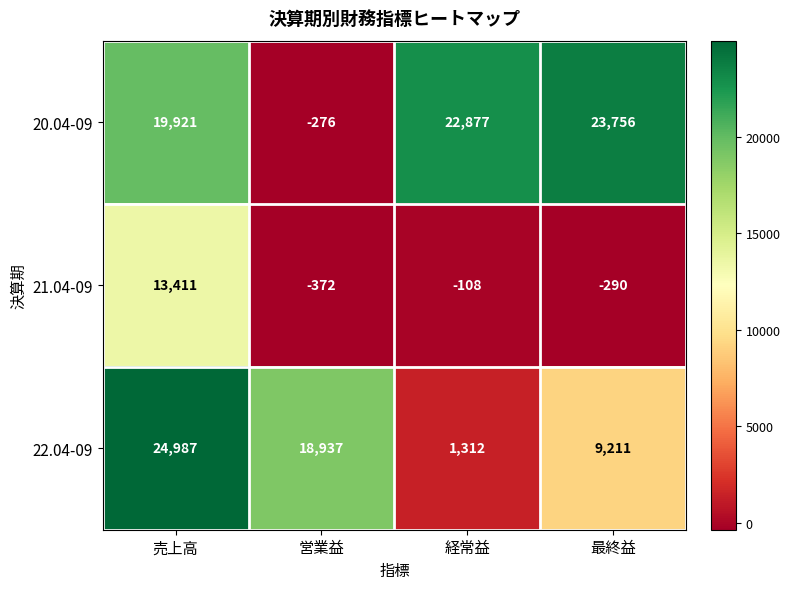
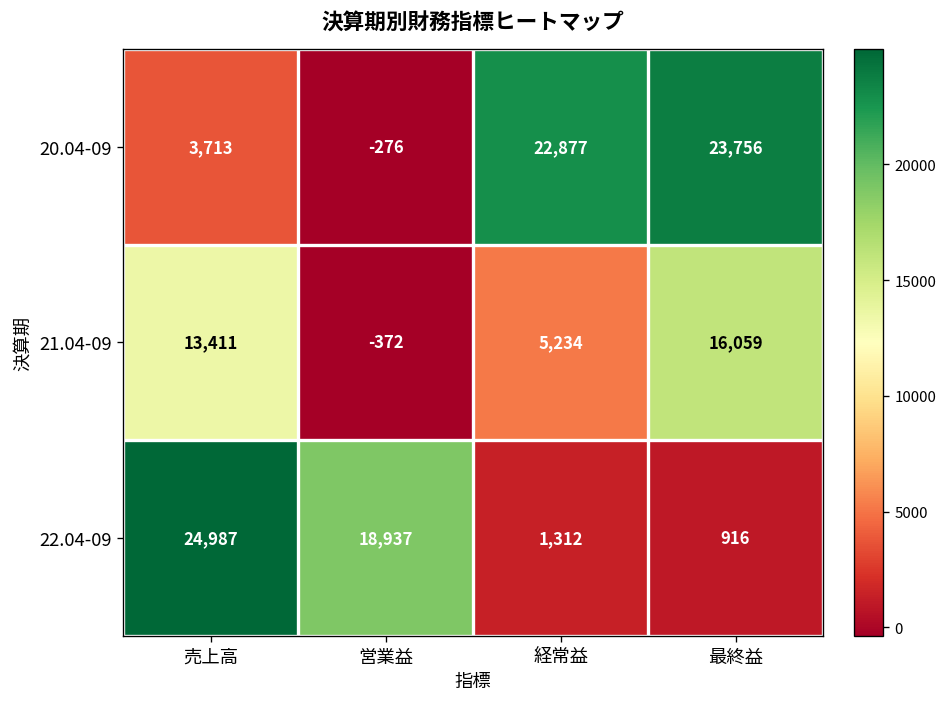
  {
    "20.04-09": {
-     "売上高": "19,921",
+     "売上高": "3,713",
      "営業益": "-276",
      "経常益": "22,877",
      "最終益": "23,756"
    },
    "21.04-09": {
      "売上高": "13,411",
      "営業益": "-372",
-     "経常益": "-108",
-     "最終益": "-290"
+     "経常益": "5,234",
+     "最終益": "16,059"
    },
    "22.04-09": {
      "売上高": "24,987",
      "営業益": "18,937",
      "経常益": "1,312",
-     "最終益": "9,211"
+     "最終益": "916"
    }
  }
